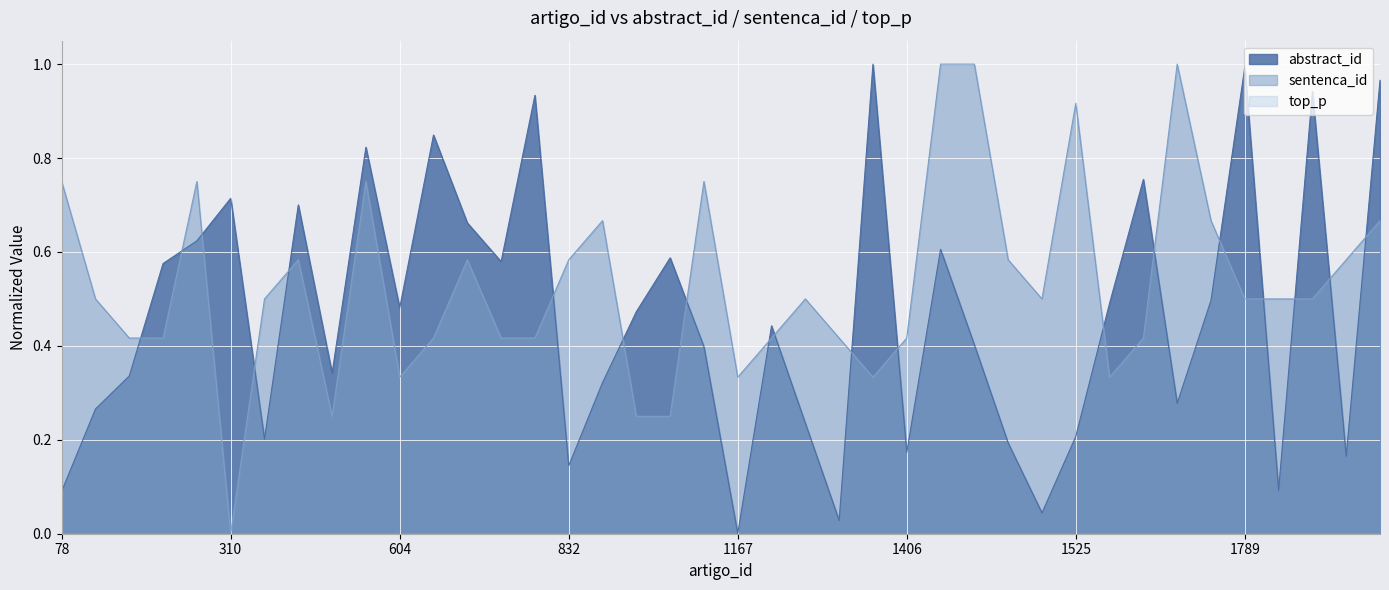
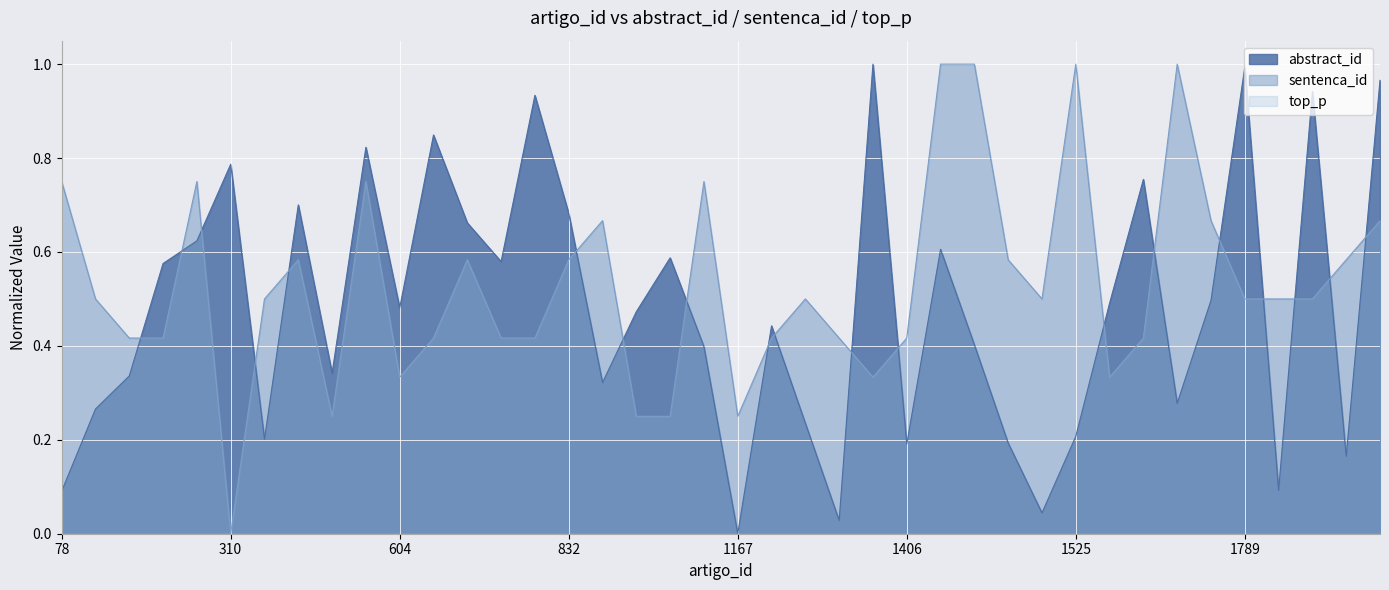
  {
    "abstract_id": {
      "78": 0.09,
-     "310": 0.71,
+     "310": 0.79,
      "604": 0.48,
-     "832": 0.14,
-     "1406": 0.17,
+     "832": 0.68,
+     "1406": 0.19,
      "1525": 0.21
    },
    "sentenca_id": {
      "78": 0.75,
      "604": 0.33,
      "832": 0.58,
-     "1167": 0.33,
+     "1167": 0.25,
      "1406": 0.42,
-     "1525": 0.92,
+     "1525": 1.00,
      "1789": 0.50
    },
    "top_p": {
      "78": 0.00,
      "604": 0.00,
      "832": 0.00,
      "1406": 0.00,
      "1525": 0.00,
      "1789": 0.00
    }
  }
